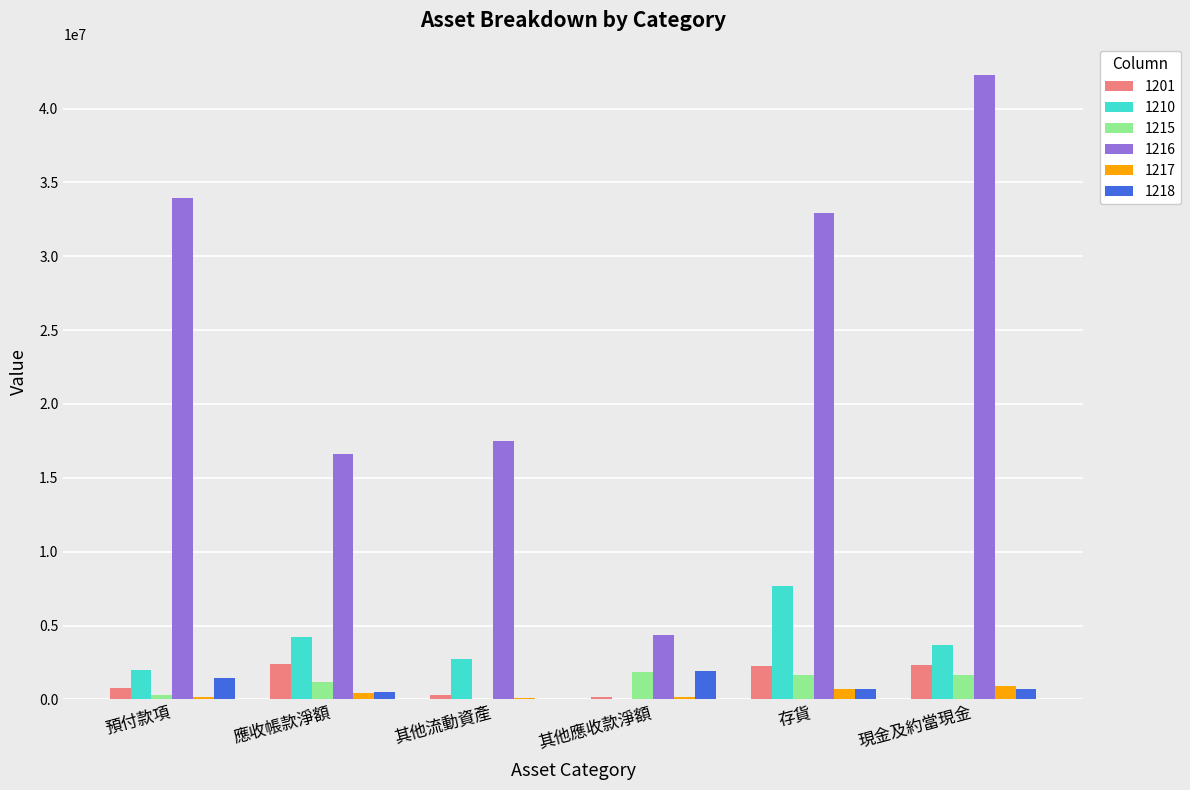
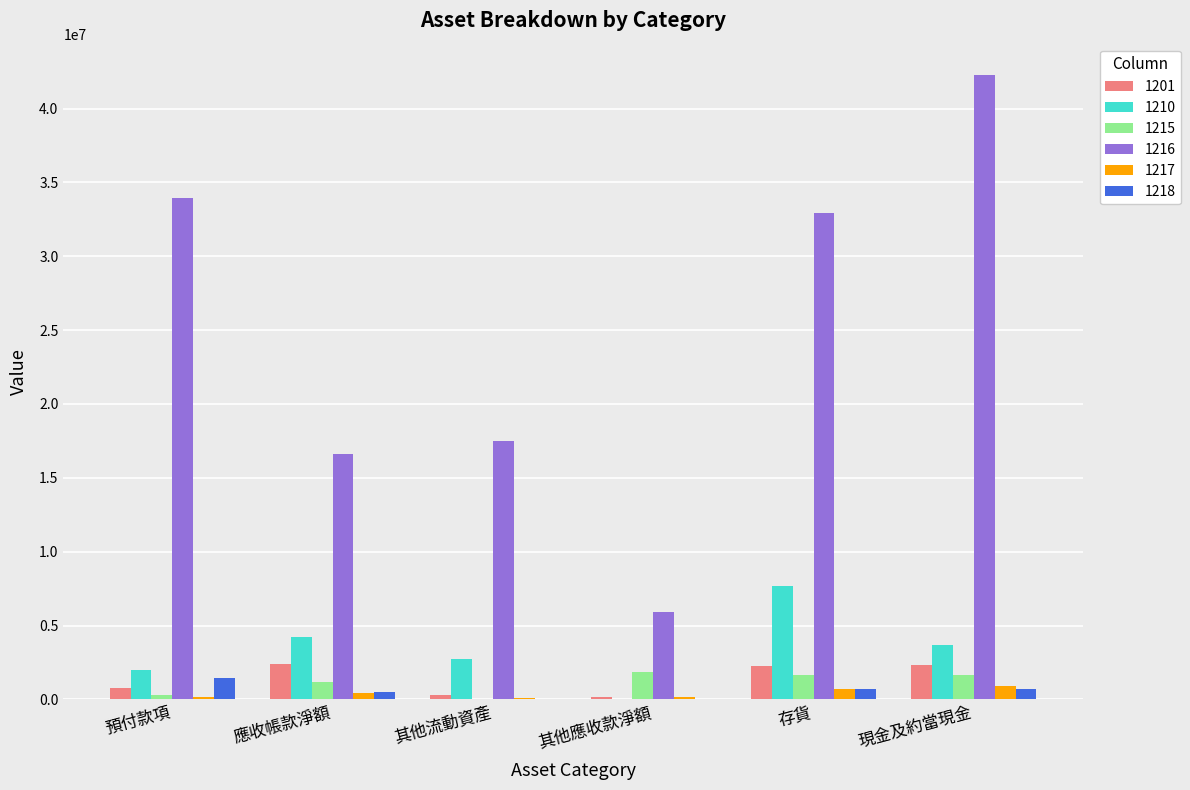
  {
    "1201": {
      "預付款項": 700000,
      "應收帳款淨額": 2400000,
      "其他流動資產": 300000,
      "其他應收款淨額": 200000,
      "存貨": 2300000,
      "現金及約當現金": 2300000
    },
    "1210": {
      "預付款項": 2000000,
      "應收帳款淨額": 4300000,
      "其他流動資產": 2700000,
      "其他應收款淨額": 0,
      "存貨": 7700000,
      "現金及約當現金": 3700000
    },
    "1215": {
      "預付款項": 300000,
      "應收帳款淨額": 1200000,
      "其他應收款淨額": 1900000,
      "存貨": 1700000,
      "現金及約當現金": 1600000
    },
    "1216": {
      "預付款項": 33900000,
      "應收帳款淨額": 16600000,
      "其他流動資產": 17500000,
-     "其他應收款淨額": 4300000,
+     "其他應收款淨額": 5900000,
      "存貨": 32900000,
      "現金及約當現金": 42300000
    },
    "1217": {
      "預付款項": 200000,
      "應收帳款淨額": 400000,
      "其他應收款淨額": 200000,
      "存貨": 700000,
      "現金及約當現金": 900000
    },
    "1218": {
      "預付款項": 1500000,
      "應收帳款淨額": 500000,
-     "其他應收款淨額": 1900000,
+     "其他應收款淨額": 0,
      "存貨": 700000,
      "現金及約當現金": 700000
    }
  }
